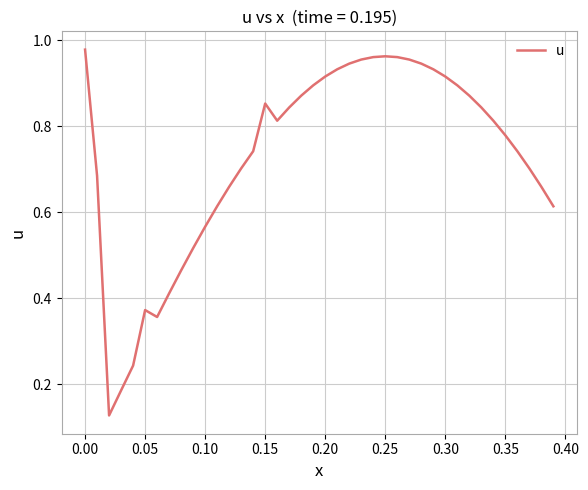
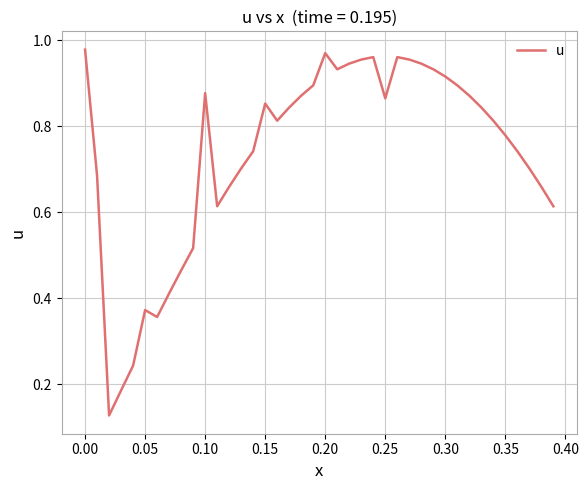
  {
    "0.00": 0.98,
    "0.05": 0.37,
-   "0.10": 0.57,
+   "0.10": 0.88,
    "0.15": 0.85,
-   "0.20": 0.92,
-   "0.25": 0.96,
+   "0.20": 0.97,
+   "0.25": 0.86,
    "0.30": 0.92,
    "0.35": 0.78
  }
